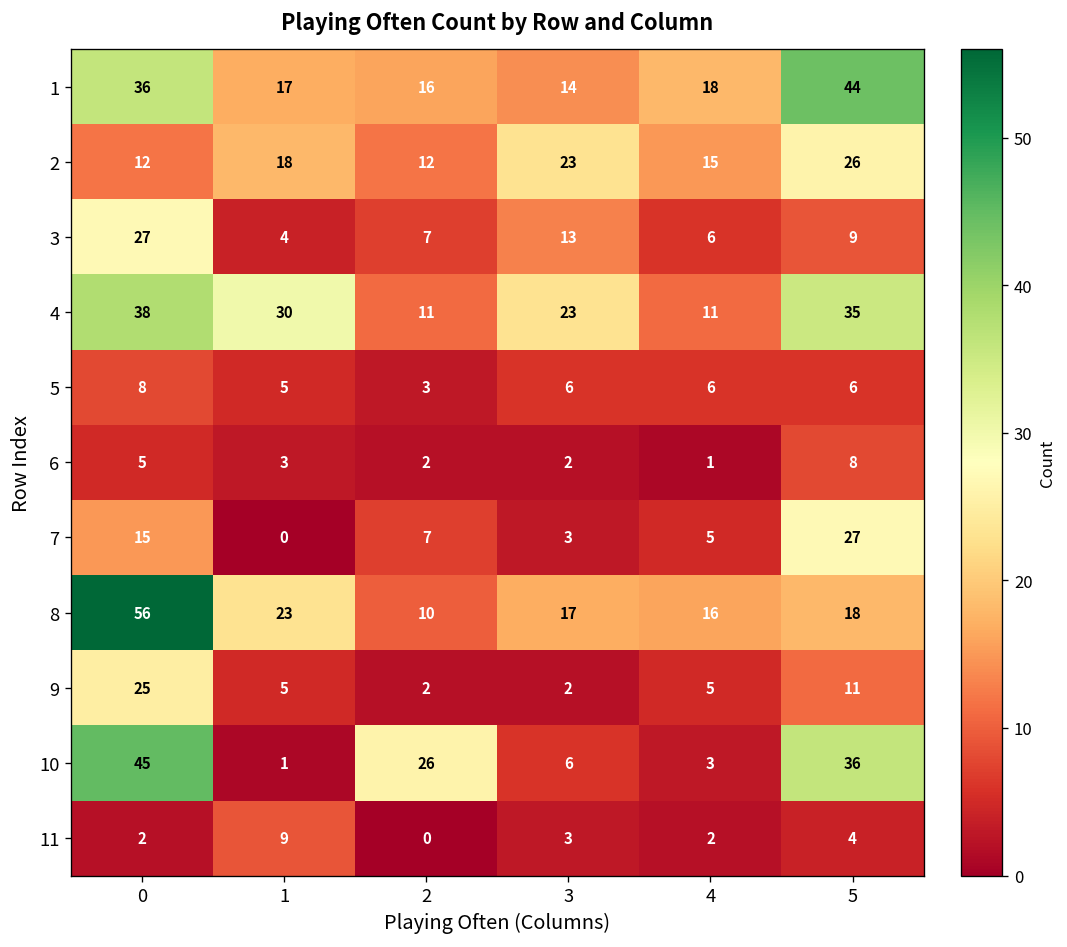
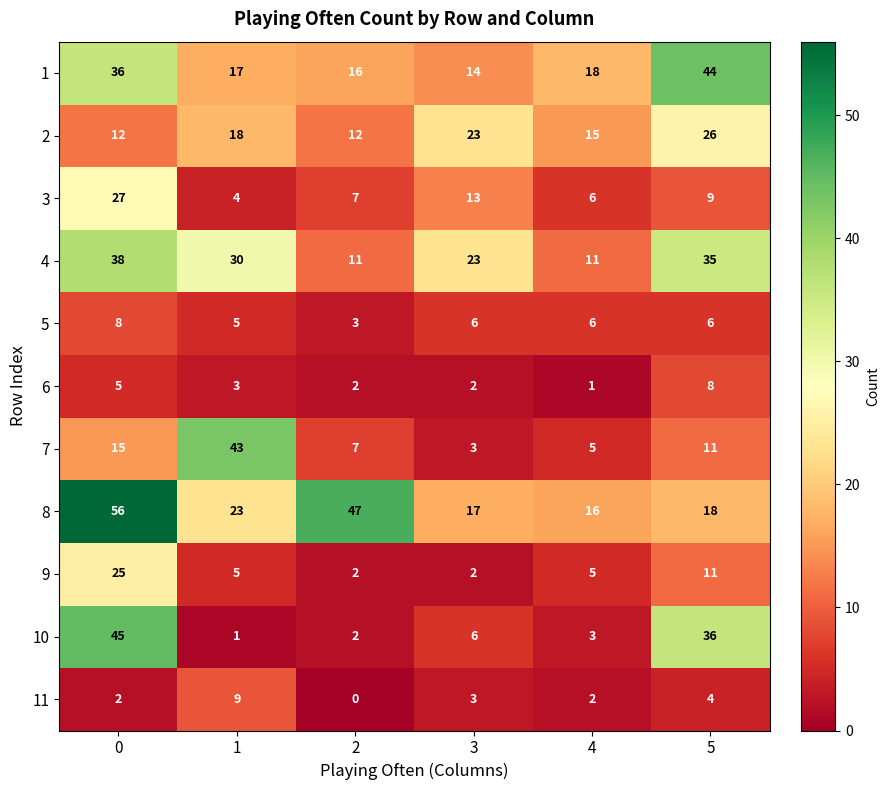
  {
    "1": {
      "0": 36,
      "1": 17,
      "2": 16,
      "3": 14,
      "4": 18,
      "5": 44
    },
    "2": {
      "0": 12,
      "1": 18,
      "2": 12,
      "3": 23,
      "4": 15,
      "5": 26
    },
    "3": {
      "0": 27,
      "1": 4,
      "2": 7,
      "3": 13,
      "4": 6,
      "5": 9
    },
    "4": {
      "0": 38,
      "1": 30,
      "2": 11,
      "3": 23,
      "4": 11,
      "5": 35
    },
    "5": {
      "0": 8,
      "1": 5,
      "2": 3,
      "3": 6,
      "4": 6,
      "5": 6
    },
    "6": {
      "0": 5,
      "1": 3,
      "2": 2,
      "3": 2,
      "4": 1,
      "5": 8
    },
    "7": {
      "0": 15,
-     "1": 0,
+     "1": 43,
      "2": 7,
      "3": 3,
      "4": 5,
-     "5": 27
+     "5": 11
    },
    "8": {
      "0": 56,
      "1": 23,
-     "2": 10,
+     "2": 47,
      "3": 17,
      "4": 16,
      "5": 18
    },
    "9": {
      "0": 25,
      "1": 5,
      "2": 2,
      "3": 2,
      "4": 5,
      "5": 11
    },
    "10": {
      "0": 45,
      "1": 1,
-     "2": 26,
+     "2": 2,
      "3": 6,
      "4": 3,
      "5": 36
    },
    "11": {
      "0": 2,
      "1": 9,
      "2": 0,
      "3": 3,
      "4": 2,
      "5": 4
    }
  }
